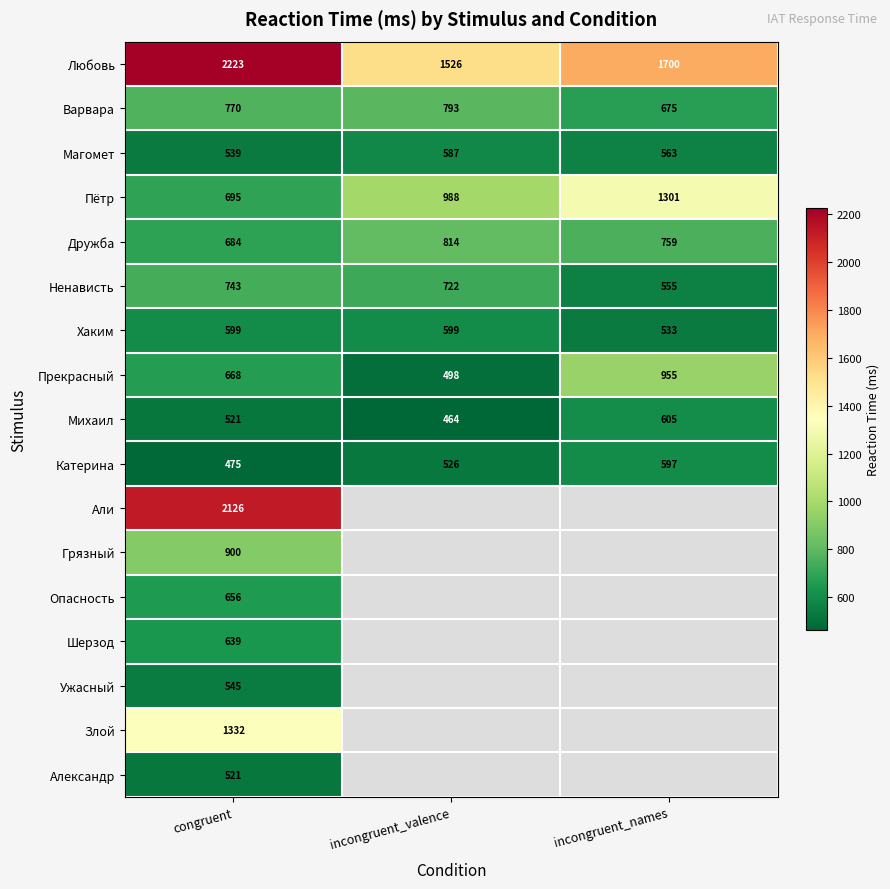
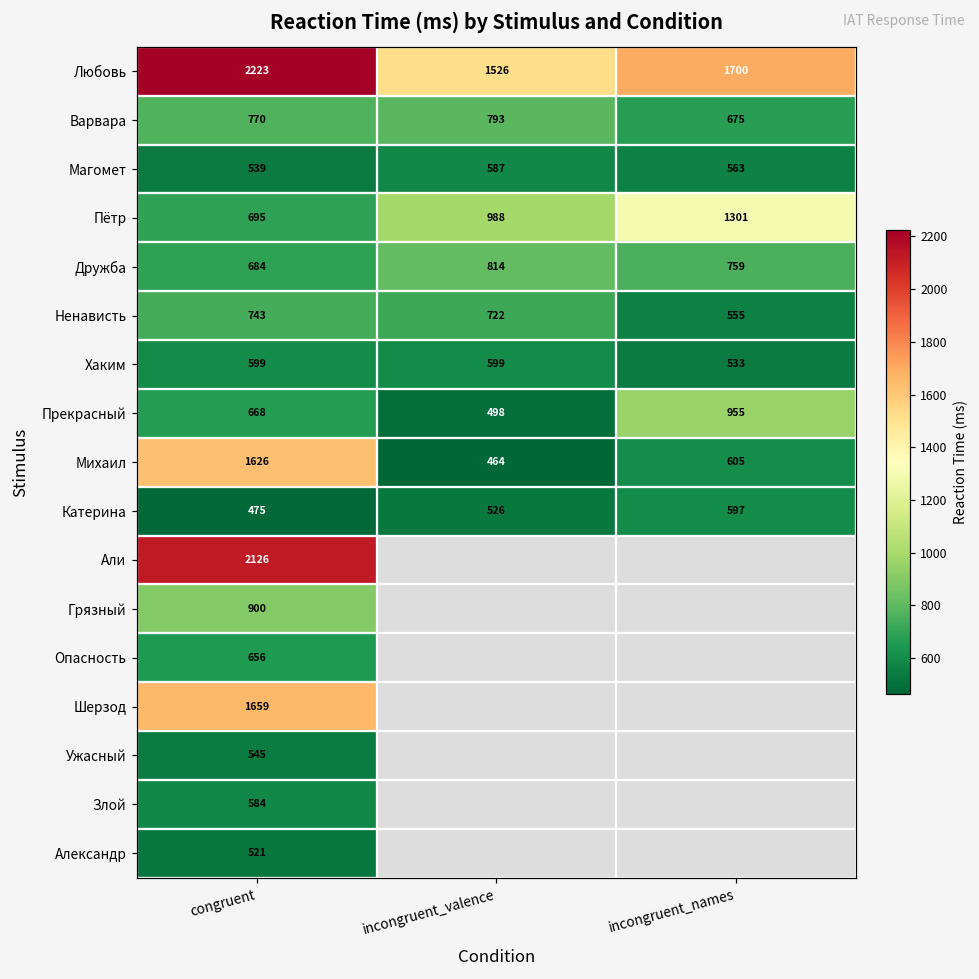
  {
    "Любовь": {
      "congruent": 2223,
      "incongruent_valence": 1526,
      "incongruent_names": 1700
    },
    "Варвара": {
      "congruent": 770,
      "incongruent_valence": 793,
      "incongruent_names": 675
    },
    "Магомет": {
      "congruent": 539,
      "incongruent_valence": 587,
      "incongruent_names": 563
    },
    "Пётр": {
      "congruent": 695,
      "incongruent_valence": 988,
      "incongruent_names": 1301
    },
    "Дружба": {
      "congruent": 684,
      "incongruent_valence": 814,
      "incongruent_names": 759
    },
    "Ненависть": {
      "congruent": 743,
      "incongruent_valence": 722,
      "incongruent_names": 555
    },
    "Хаким": {
      "congruent": 599,
      "incongruent_valence": 599,
      "incongruent_names": 533
    },
    "Прекрасный": {
      "congruent": 668,
      "incongruent_valence": 498,
      "incongruent_names": 955
    },
    "Михаил": {
-     "congruent": 521,
+     "congruent": 1626,
      "incongruent_valence": 464,
      "incongruent_names": 605
    },
    "Катерина": {
      "congruent": 475,
      "incongruent_valence": 526,
      "incongruent_names": 597
    },
    "Али": {
      "congruent": 2126
    },
    "Грязный": {
      "congruent": 900
    },
    "Опасность": {
      "congruent": 656
    },
    "Шерзод": {
-     "congruent": 639
+     "congruent": 1659
    },
    "Ужасный": {
      "congruent": 545
    },
    "Злой": {
-     "congruent": 1332
+     "congruent": 584
    },
    "Александр": {
      "congruent": 521
    }
  }
